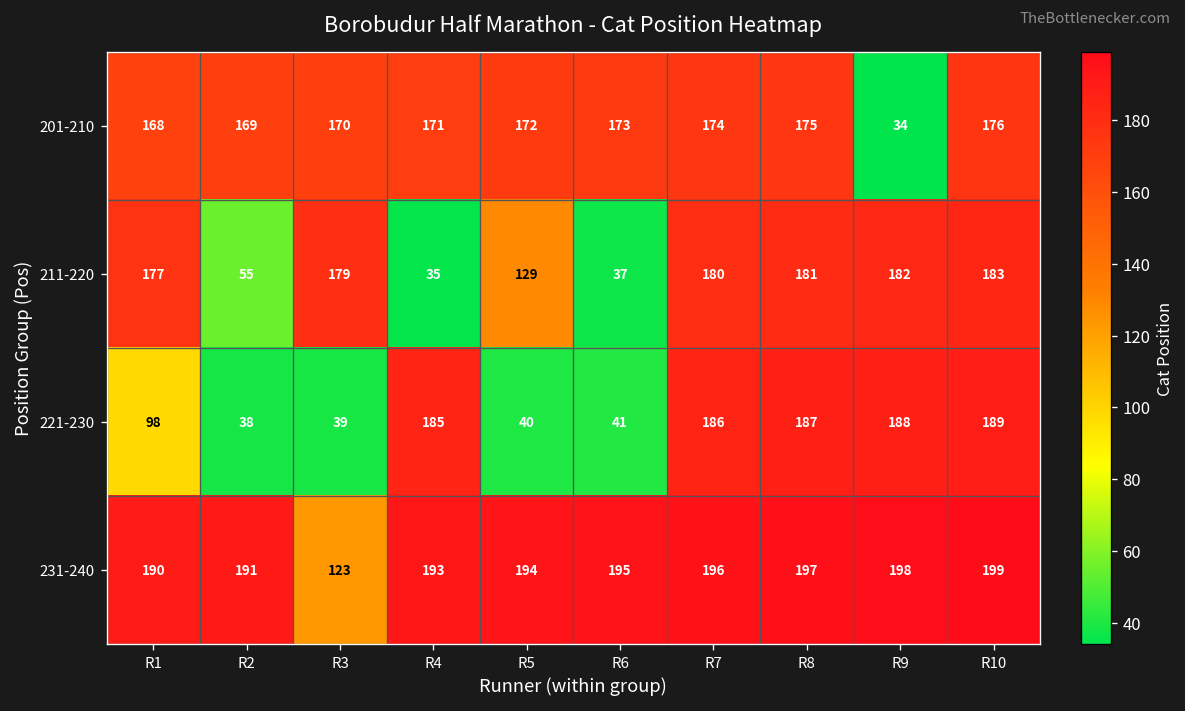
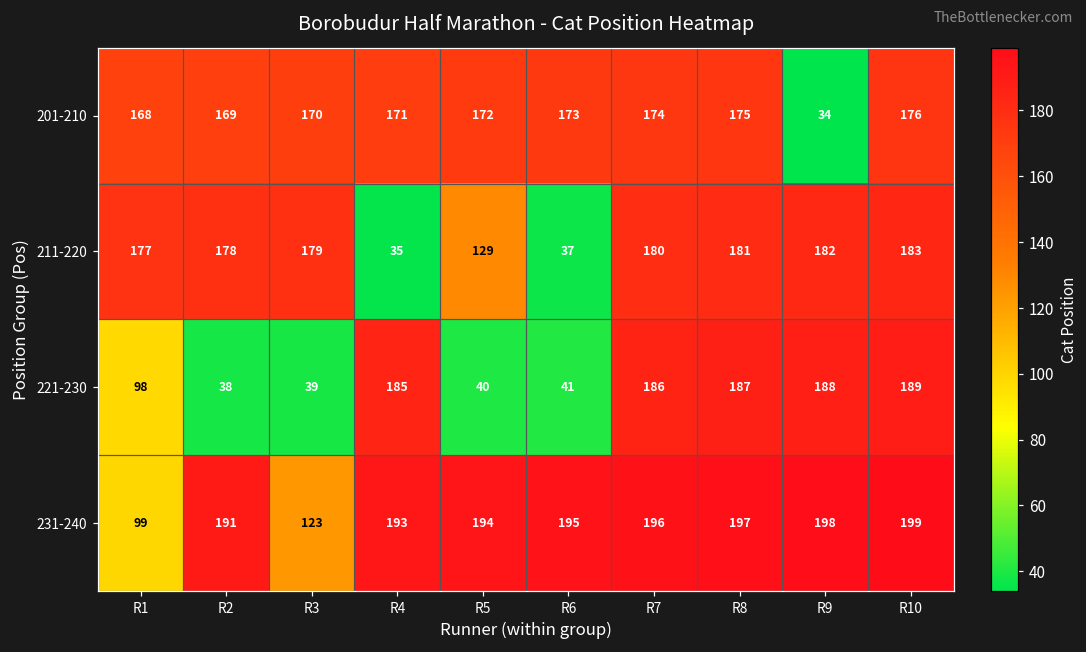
  {
    "201-210": {
      "R1": 168,
      "R2": 169,
      "R3": 170,
      "R4": 171,
      "R5": 172,
      "R6": 173,
      "R7": 174,
      "R8": 175,
      "R9": 34,
      "R10": 176
    },
    "211-220": {
      "R1": 177,
-     "R2": 55,
+     "R2": 178,
      "R3": 179,
      "R4": 35,
      "R5": 129,
      "R6": 37,
      "R7": 180,
      "R8": 181,
      "R9": 182,
      "R10": 183
    },
    "221-230": {
      "R1": 98,
      "R2": 38,
      "R3": 39,
      "R4": 185,
      "R5": 40,
      "R6": 41,
      "R7": 186,
      "R8": 187,
      "R9": 188,
      "R10": 189
    },
    "231-240": {
-     "R1": 190,
+     "R1": 99,
      "R2": 191,
      "R3": 123,
      "R4": 193,
      "R5": 194,
      "R6": 195,
      "R7": 196,
      "R8": 197,
      "R9": 198,
      "R10": 199
    }
  }
